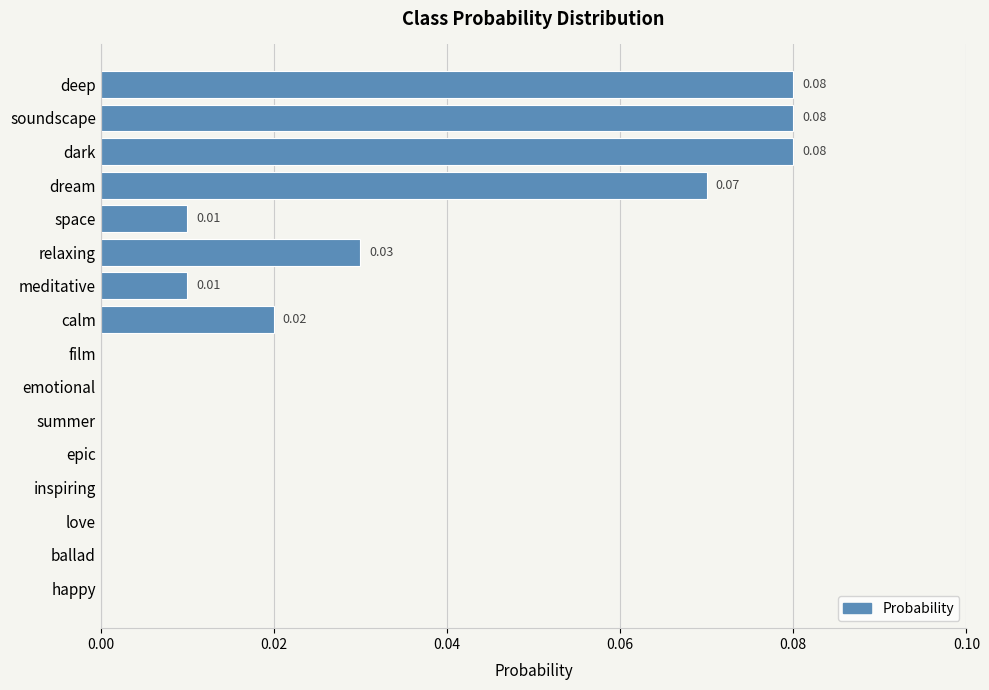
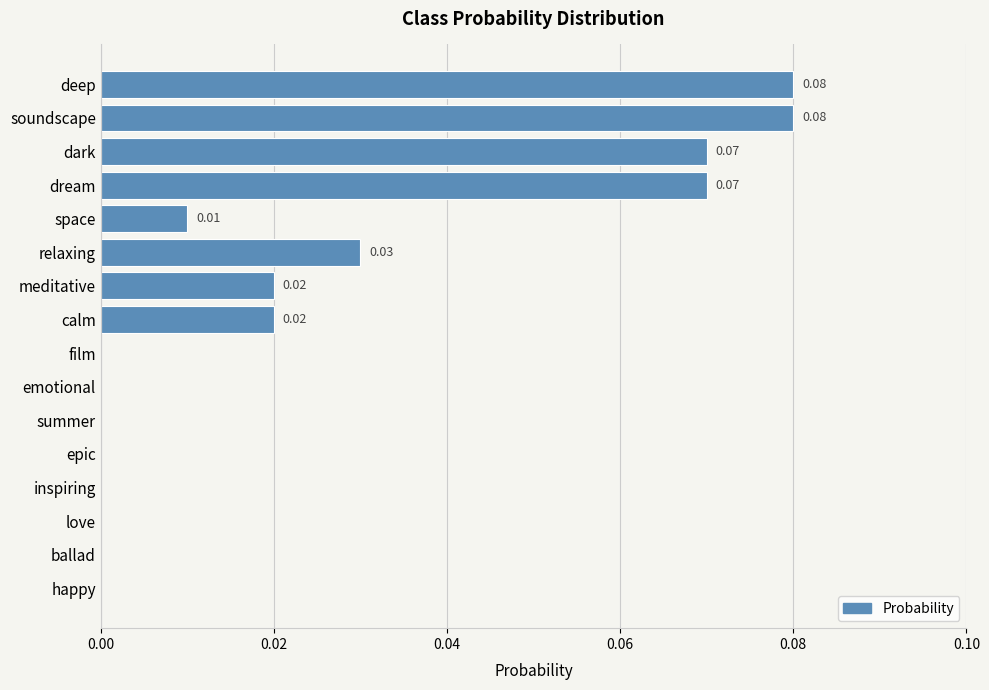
  {
    "deep": 0.08,
    "soundscape": 0.08,
-   "dark": 0.08,
+   "dark": 0.07,
    "dream": 0.07,
    "space": 0.01,
    "relaxing": 0.03,
-   "meditative": 0.01,
+   "meditative": 0.02,
    "calm": 0.02
  }
